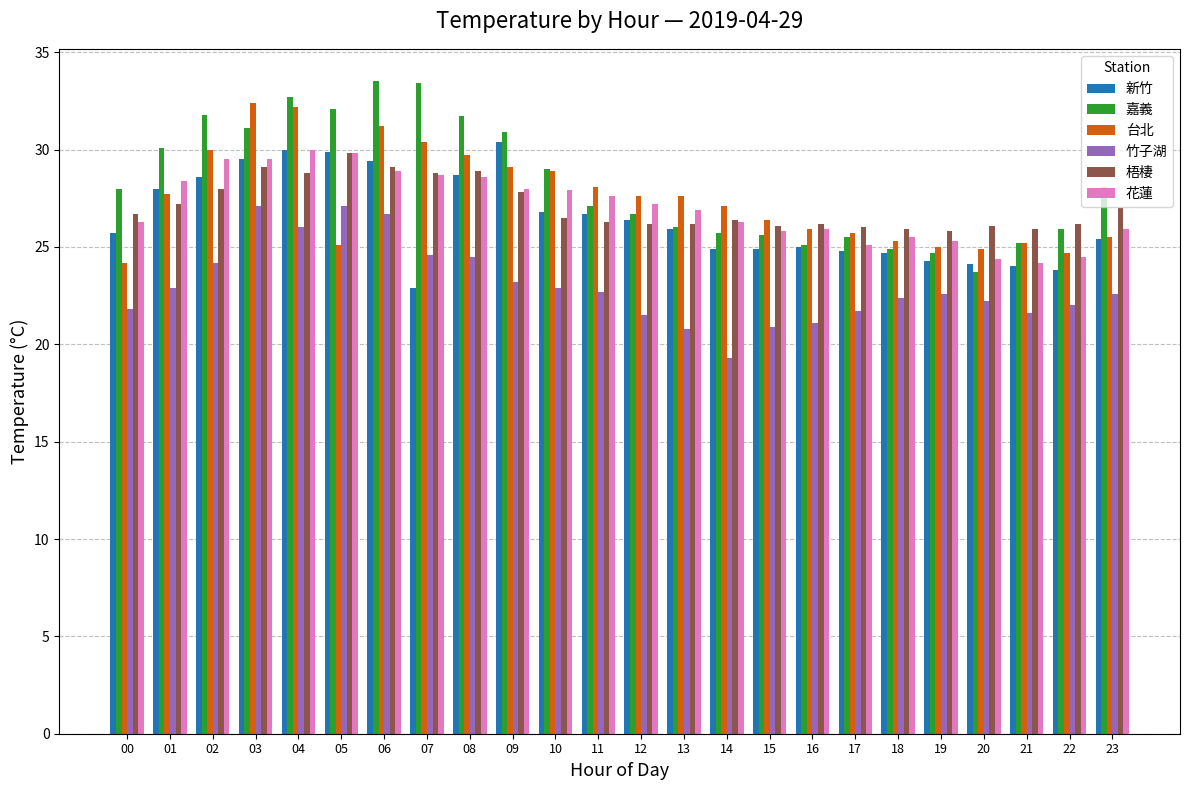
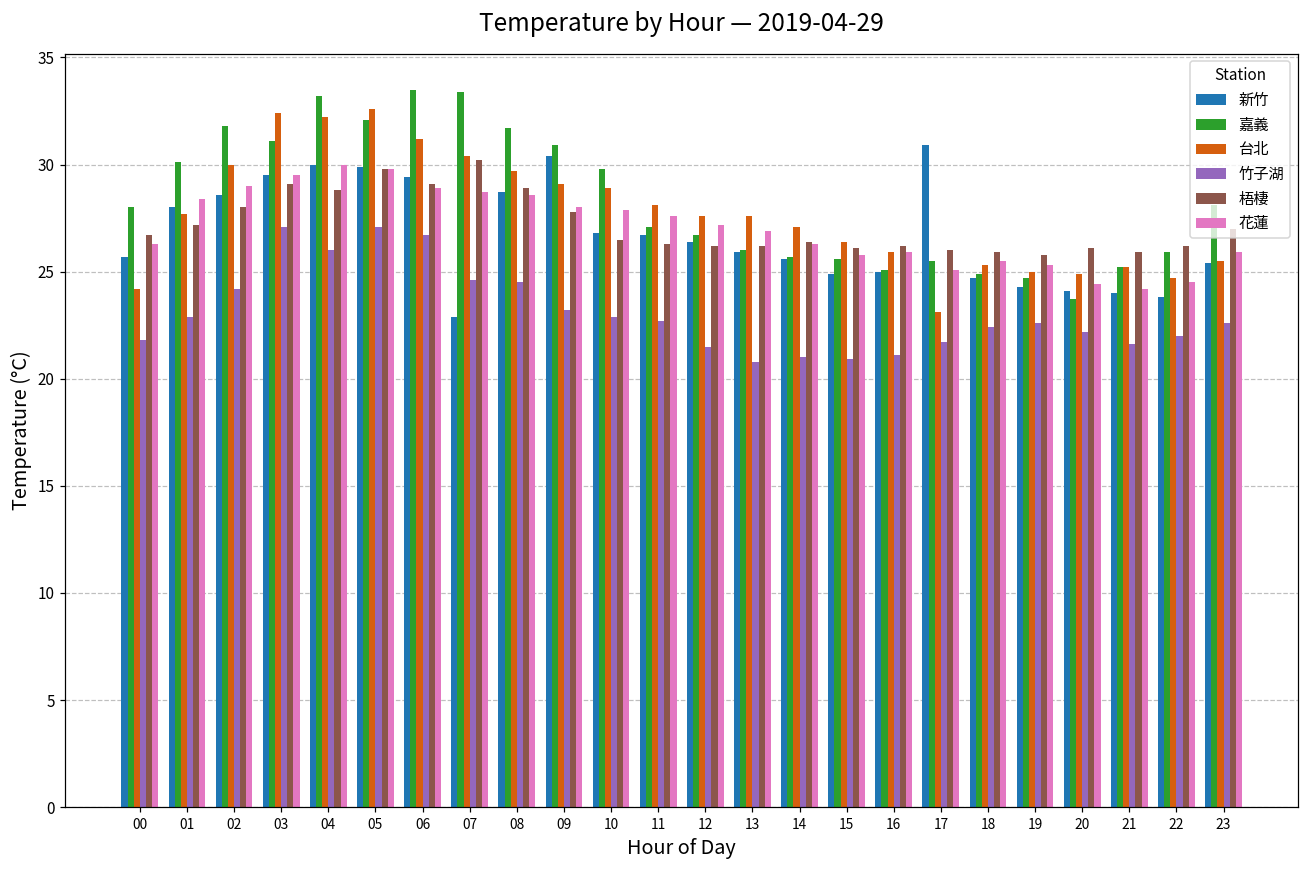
  {
    "新竹": {
      "00": 25.7,
      "01": 28.0,
      "02": 28.6,
      "03": 29.5,
      "04": 30.0,
      "05": 29.9,
      "06": 29.4,
      "07": 22.9,
      "08": 28.7,
      "09": 30.4,
      "10": 26.8,
      "11": 26.7,
      "12": 26.4,
      "13": 25.9,
-     "14": 24.9,
+     "14": 25.6,
      "15": 24.9,
      "16": 25.0,
-     "17": 24.8,
+     "17": 30.9,
      "18": 24.7,
      "19": 24.3,
      "20": 24.1,
      "21": 24.0,
      "22": 23.8,
      "23": 25.4
    },
    "嘉義": {
      "00": 28.0,
      "01": 30.1,
      "02": 31.8,
      "03": 31.1,
-     "04": 32.7,
+     "04": 33.2,
      "05": 32.1,
      "06": 33.5,
      "07": 33.4,
      "08": 31.7,
      "09": 30.9,
-     "10": 29.0,
+     "10": 29.8,
      "11": 27.1,
      "12": 26.7,
      "13": 26.0,
      "14": 25.7,
      "15": 25.6,
      "16": 25.1,
      "17": 25.5,
      "18": 24.9,
      "19": 24.7,
      "20": 23.7,
      "21": 25.2,
      "22": 25.9
    },
    "台北": {
      "00": 24.2,
      "01": 27.7,
      "02": 30.0,
      "03": 32.4,
      "04": 32.2,
-     "05": 25.1,
+     "05": 32.6,
      "06": 31.2,
      "07": 30.4,
      "08": 29.7,
      "09": 29.1,
      "10": 28.9,
      "11": 28.1,
      "12": 27.6,
      "13": 27.6,
      "14": 27.1,
      "15": 26.4,
      "16": 25.9,
-     "17": 25.7,
+     "17": 23.1,
      "18": 25.3,
      "19": 25.0,
      "20": 24.9,
      "21": 25.2,
      "22": 24.7,
      "23": 25.5
    },
    "竹子湖": {
      "00": 21.8,
      "01": 22.9,
      "02": 24.2,
      "03": 27.1,
      "04": 26.0,
      "05": 27.1,
      "06": 26.7,
      "07": 24.6,
      "08": 24.5,
      "09": 23.2,
      "10": 22.9,
      "11": 22.7,
      "12": 21.5,
      "13": 20.8,
-     "14": 19.3,
+     "14": 21.0,
      "15": 20.9,
      "16": 21.1,
      "17": 21.7,
      "18": 22.4,
      "19": 22.6,
      "20": 22.2,
      "21": 21.6,
      "22": 22.0,
      "23": 22.6
    },
    "梧棲": {
      "00": 26.7,
      "01": 27.2,
      "02": 28.0,
      "03": 29.1,
      "04": 28.8,
      "05": 29.8,
      "06": 29.1,
-     "07": 28.8,
+     "07": 30.2,
      "08": 28.9,
      "09": 27.8,
      "10": 26.5,
      "11": 26.3,
      "12": 26.2,
      "13": 26.2,
      "14": 26.4,
      "15": 26.1,
      "16": 26.2,
      "17": 26.0,
      "18": 25.9,
      "19": 25.8,
      "20": 26.1,
      "21": 25.9,
      "22": 26.2,
      "23": 27.0
    },
    "花蓮": {
      "00": 26.3,
      "01": 28.4,
-     "02": 29.5,
+     "02": 29.0,
      "03": 29.5,
      "04": 30.0,
      "05": 29.8,
      "06": 28.9,
      "07": 28.7,
      "08": 28.6,
      "09": 28.0,
      "10": 27.9,
      "11": 27.6,
      "12": 27.2,
      "13": 26.9,
      "14": 26.3,
      "15": 25.8,
      "16": 25.9,
      "17": 25.1,
      "18": 25.5,
      "19": 25.3,
      "20": 24.4,
      "21": 24.2,
      "22": 24.5,
      "23": 25.9
    }
  }
